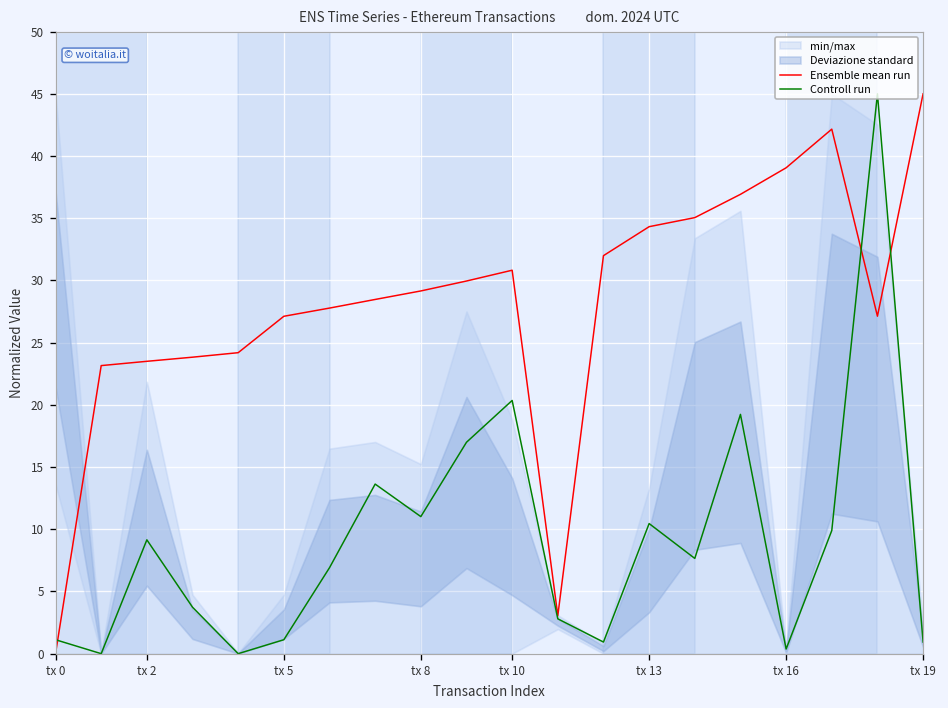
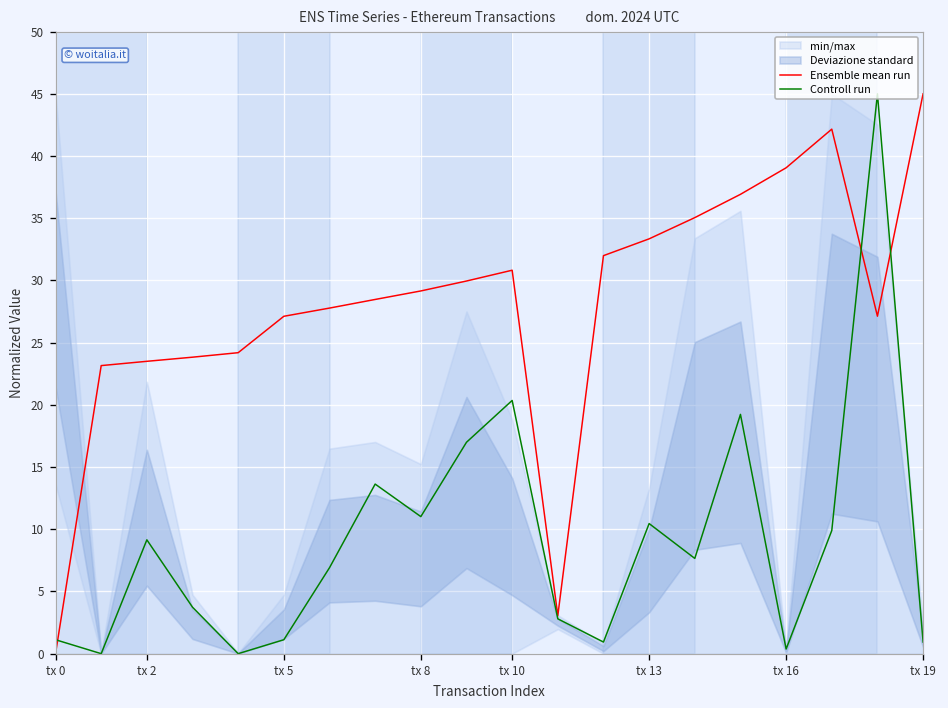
  {
    "Ensemble mean run": {
      "tx 0": 0.0,
      "tx 2": 23.5,
      "tx 5": 27.1,
      "tx 8": 29.2,
      "tx 10": 30.8,
-     "tx 13": 34.3,
+     "tx 13": 33.3,
      "tx 16": 39.1,
      "tx 19": 45.0
    },
    "Controll run": {
      "tx 0": 1.1,
      "tx 2": 9.1,
      "tx 5": 1.1,
      "tx 8": 11.0,
      "tx 10": 20.4,
      "tx 13": 10.5,
      "tx 19": 0.9
    }
  }
